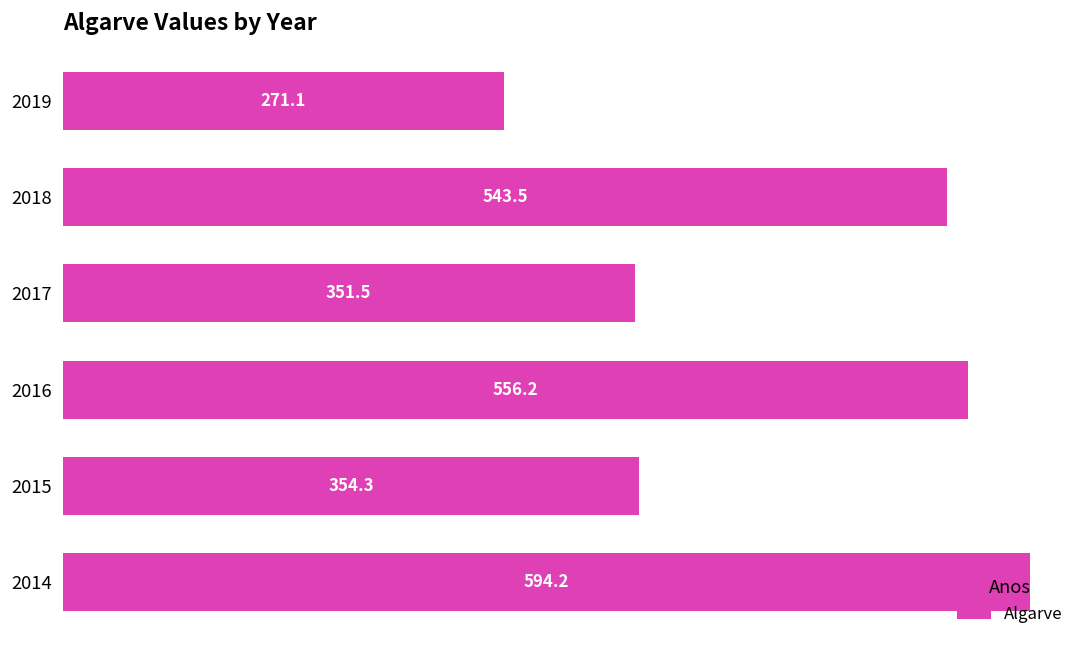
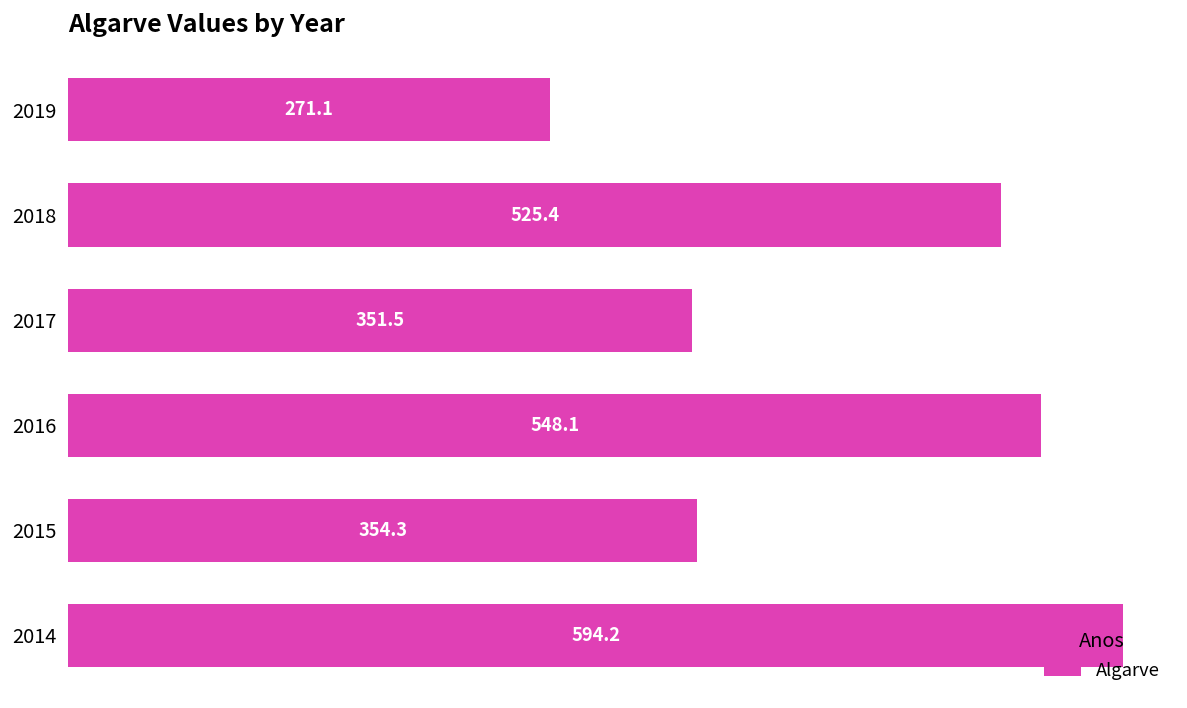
  {
    "2019": 271.1,
-   "2018": 543.5,
+   "2018": 525.4,
    "2017": 351.5,
-   "2016": 556.2,
+   "2016": 548.1,
    "2015": 354.3,
    "2014": 594.2
  }
